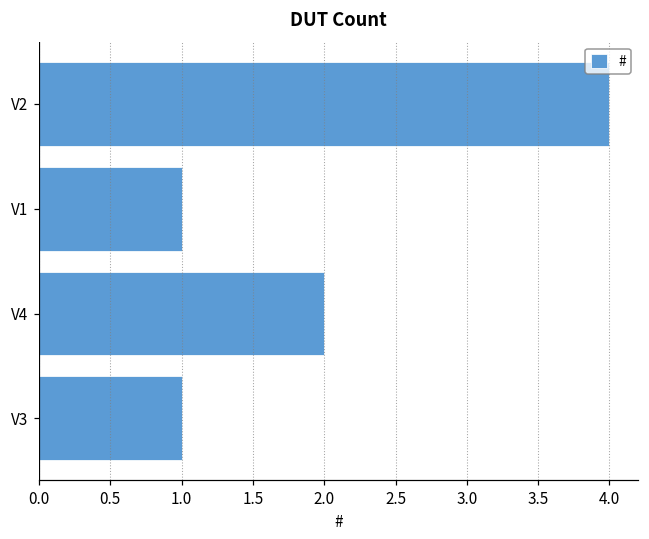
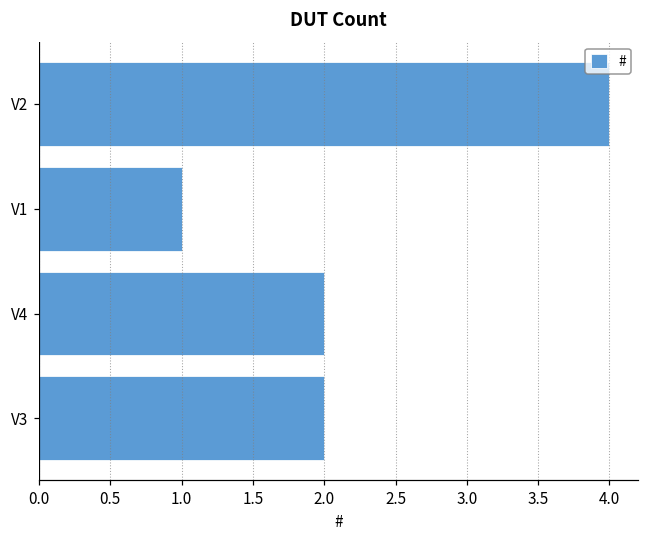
  {
    "V2": 4,
    "V1": 1,
    "V4": 2,
-   "V3": 1
+   "V3": 2
  }
